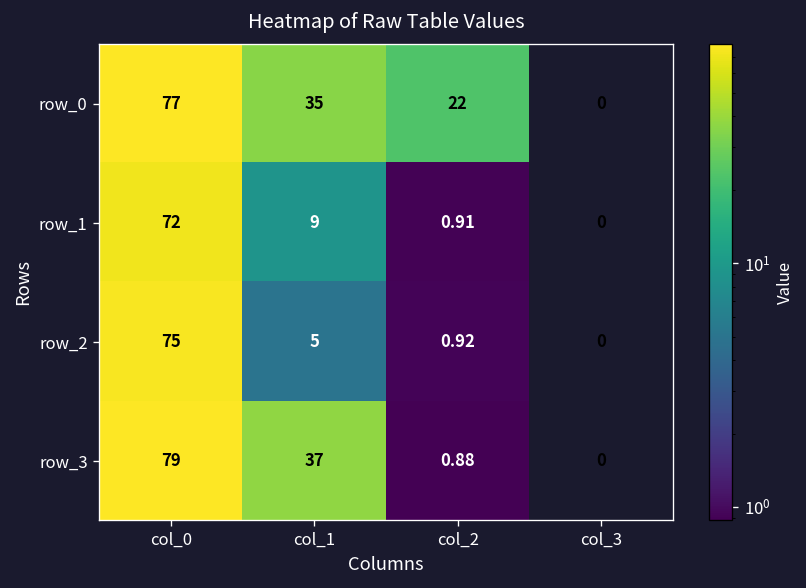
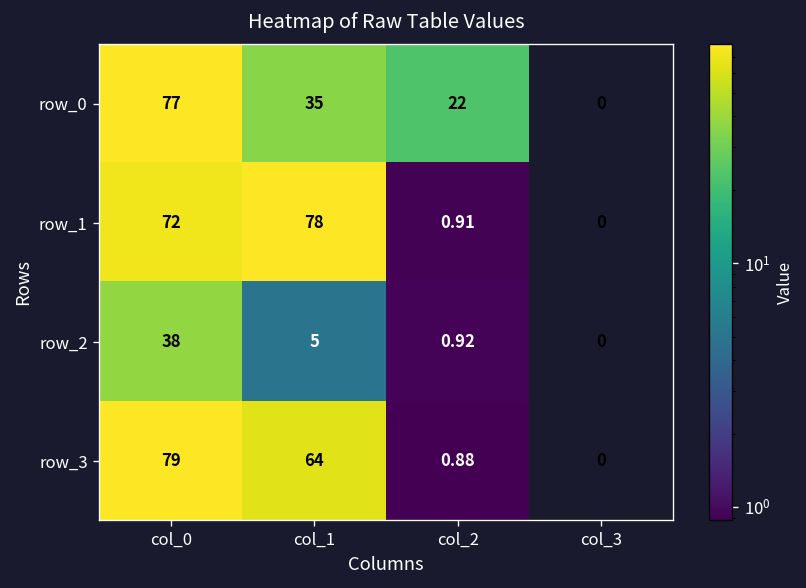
  {
    "row_0": {
      "col_0": 77,
      "col_1": 35,
      "col_2": 22
    },
    "row_1": {
      "col_0": 72,
-     "col_1": 9,
+     "col_1": 78,
      "col_2": 0.91
    },
    "row_2": {
-     "col_0": 75,
+     "col_0": 38,
      "col_1": 5,
      "col_2": 0.92
    },
    "row_3": {
      "col_0": 79,
-     "col_1": 37,
+     "col_1": 64,
      "col_2": 0.88
    }
  }
